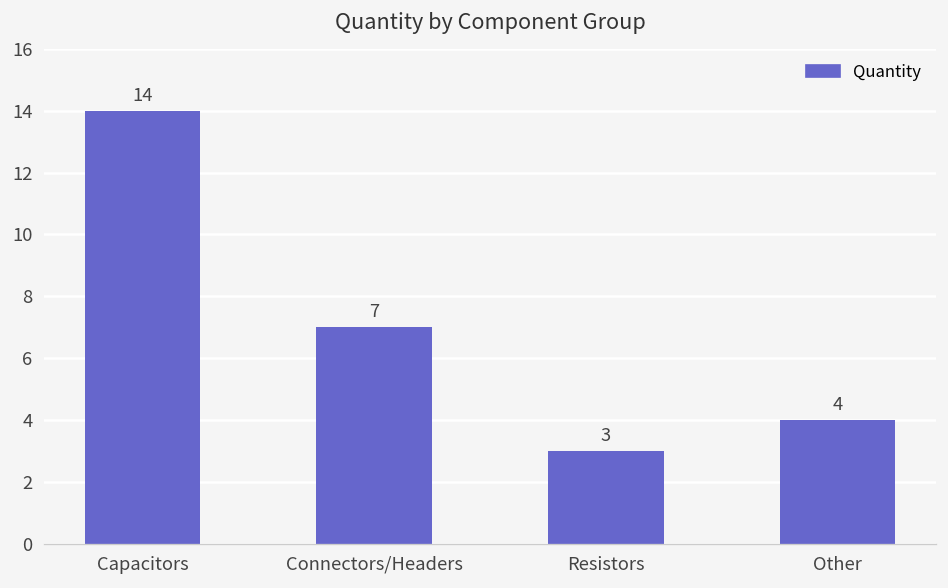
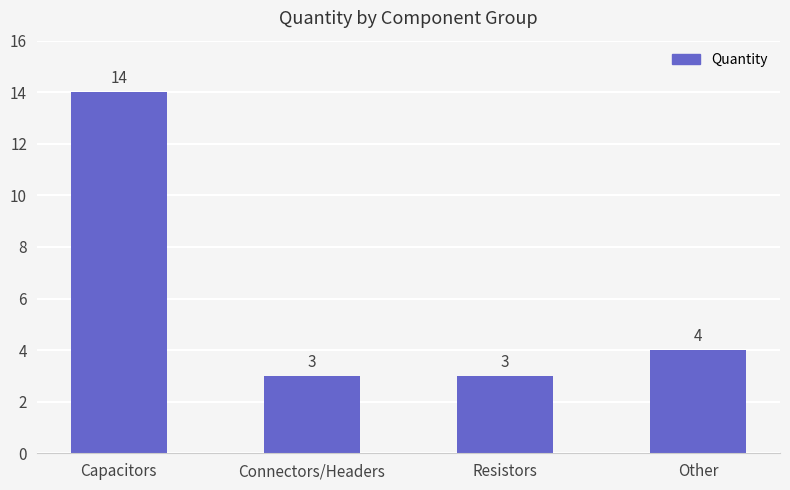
  {
    "Capacitors": 14,
-   "Connectors/Headers": 7,
+   "Connectors/Headers": 3,
    "Resistors": 3,
    "Other": 4
  }
